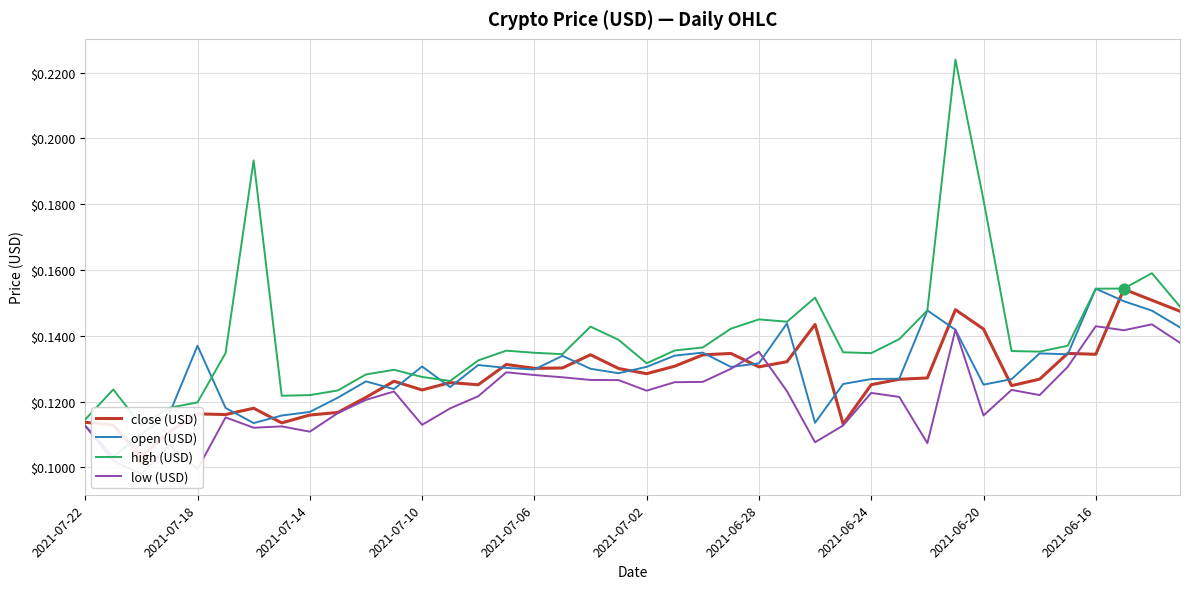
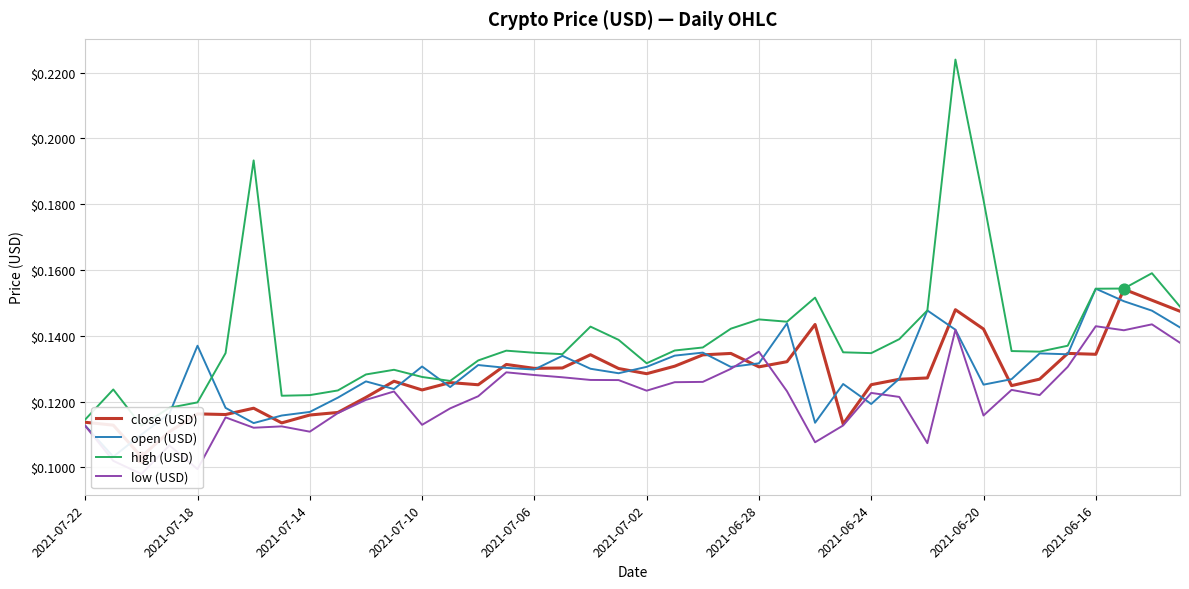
  {
    "open (USD)": {
      "2021-07-18": "$0.137",
      "2021-07-14": "$0.117",
      "2021-07-10": "$0.131",
      "2021-07-02": "$0.131",
      "2021-06-28": "$0.132",
-     "2021-06-24": "$0.127",
+     "2021-06-24": "$0.119",
      "2021-06-20": "$0.125"
    },
    "low (USD)": {
      "2021-07-14": "$0.111",
      "2021-07-10": "$0.113",
      "2021-07-06": "$0.128",
      "2021-07-02": "$0.123",
      "2021-06-28": "$0.135",
      "2021-06-24": "$0.123",
      "2021-06-20": "$0.116",
      "2021-06-16": "$0.143"
    }
  }
